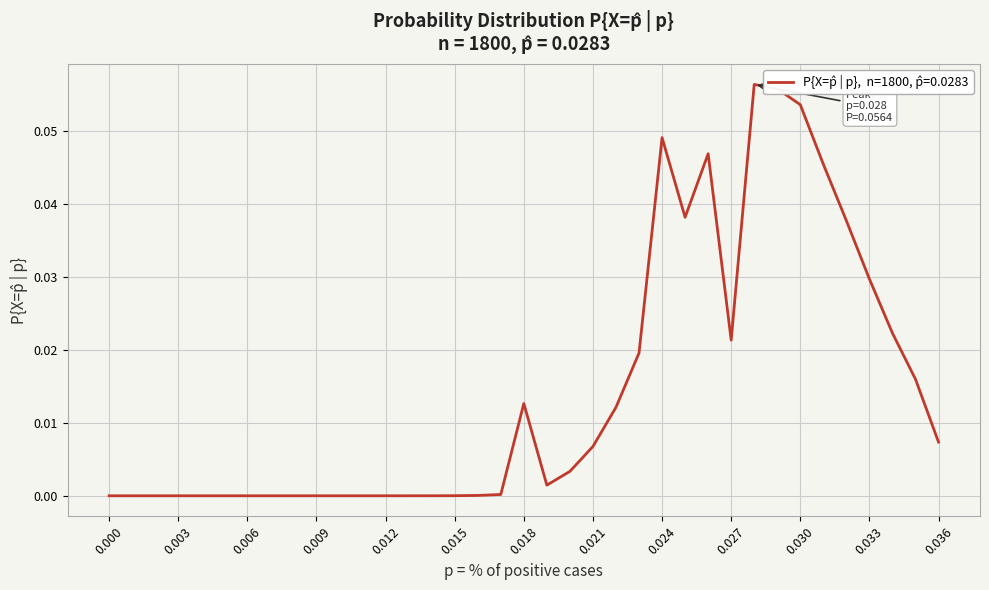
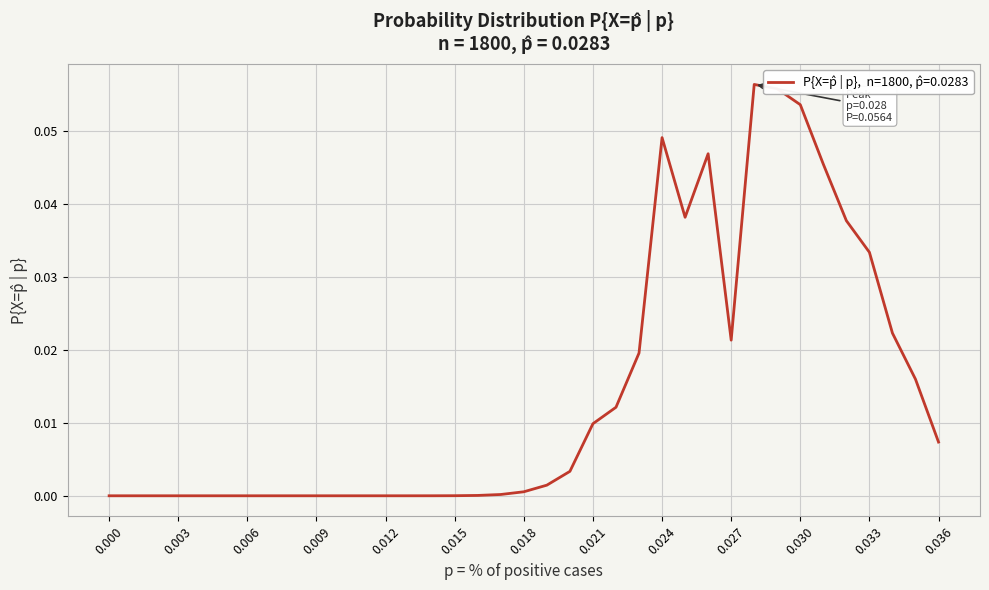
  {
    "0.000": 0.000,
    "0.003": 0.000,
    "0.006": 0.000,
    "0.009": 0.000,
    "0.012": 0.000,
    "0.015": 0.000,
-   "0.018": 0.013,
-   "0.021": 0.007,
+   "0.018": 0.001,
+   "0.021": 0.010,
    "0.024": 0.049,
    "0.027": 0.021,
-   "0.033": 0.030,
+   "0.033": 0.033,
    "0.036": 0.007
  }
